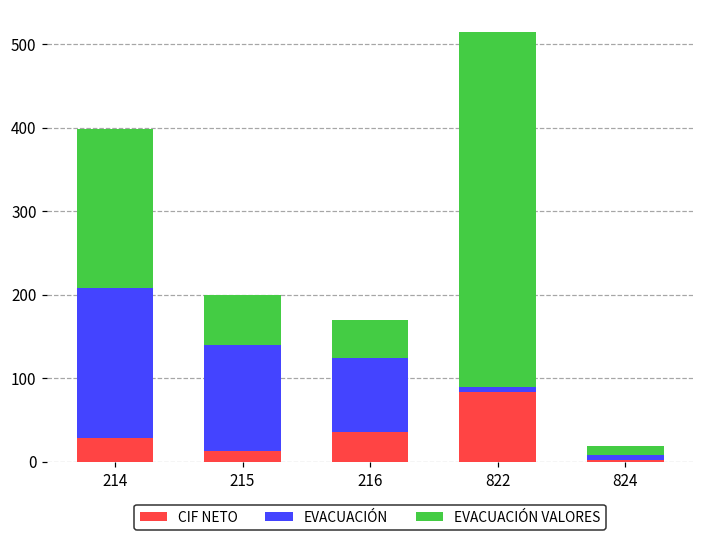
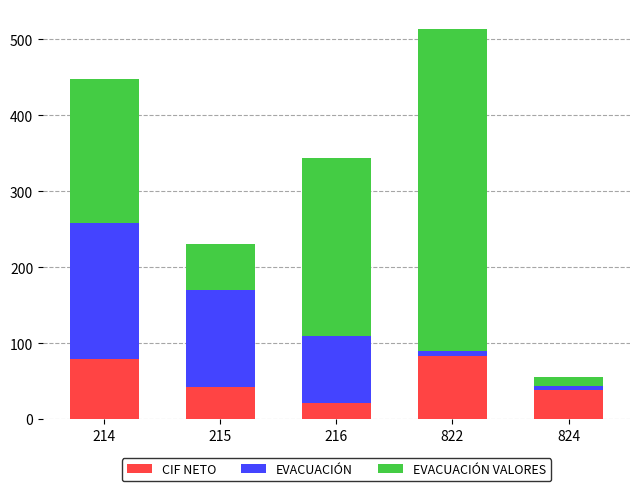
  {
    "CIF NETO": {
-     "214": 30,
-     "215": 10,
-     "216": 40,
+     "214": 80,
+     "215": 40,
+     "216": 20,
      "822": 80,
-     "824": 0
+     "824": 40
    },
    "EVACUACIÓN": {
      "214": 180,
      "215": 130,
      "216": 90,
      "822": 10,
      "824": 10
    },
    "EVACUACIÓN VALORES": {
      "214": 190,
      "215": 60,
-     "216": 50,
+     "216": 230,
      "822": 420,
      "824": 10
    }
  }
